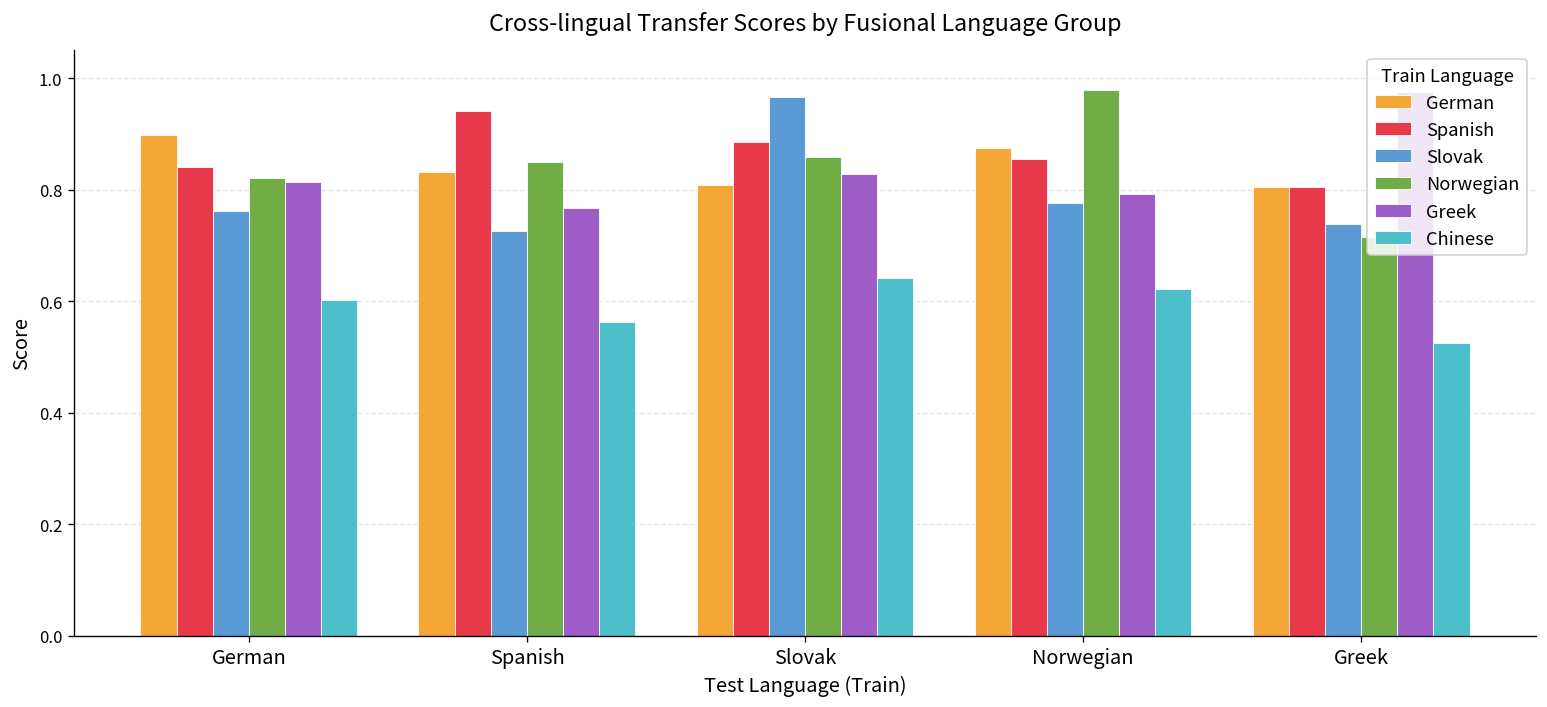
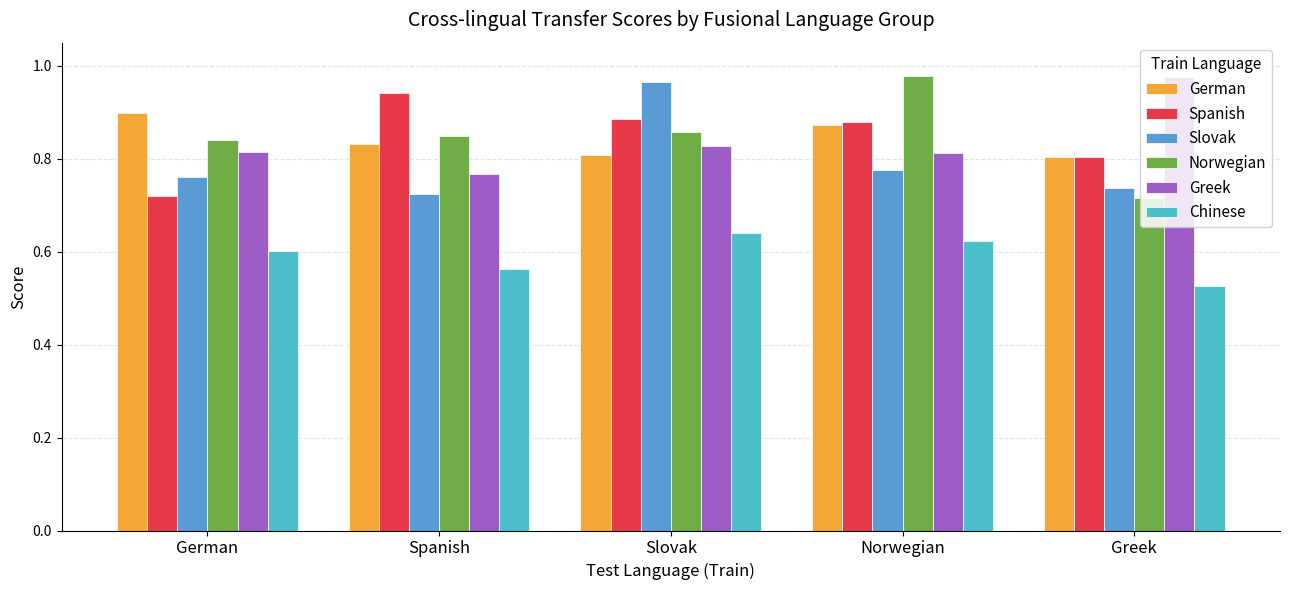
  {
    "German": {
      "German": 0.90,
      "Spanish": 0.83,
      "Slovak": 0.81,
      "Norwegian": 0.87,
      "Greek": 0.80
    },
    "Spanish": {
-     "German": 0.84,
+     "German": 0.72,
      "Spanish": 0.94,
      "Slovak": 0.89,
-     "Norwegian": 0.85,
+     "Norwegian": 0.88,
      "Greek": 0.80
    },
    "Norwegian": {
-     "German": 0.82,
+     "German": 0.84,
      "Spanish": 0.85,
      "Slovak": 0.86,
      "Norwegian": 0.98
    },
    "Greek": {
      "German": 0.81,
      "Spanish": 0.77,
      "Slovak": 0.83,
-     "Norwegian": 0.79
+     "Norwegian": 0.81
    }
  }
